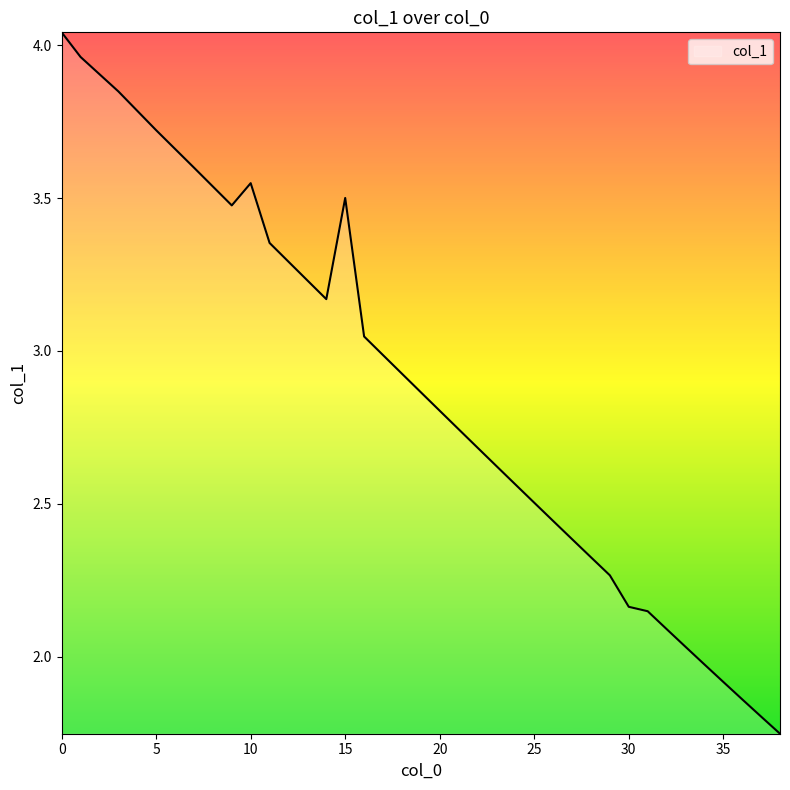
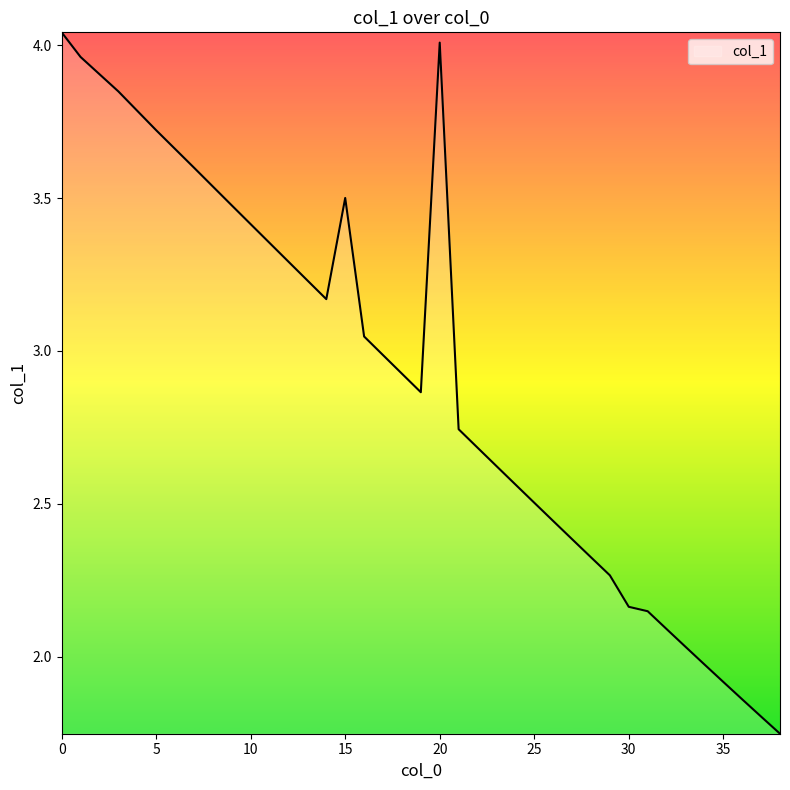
  {
    "0": 4.04,
    "5": 3.72,
-   "10": 3.55,
+   "10": 3.41,
    "15": 3.50,
-   "20": 2.80,
+   "20": 4.01,
    "25": 2.50,
    "30": 2.16,
    "35": 1.92
  }
